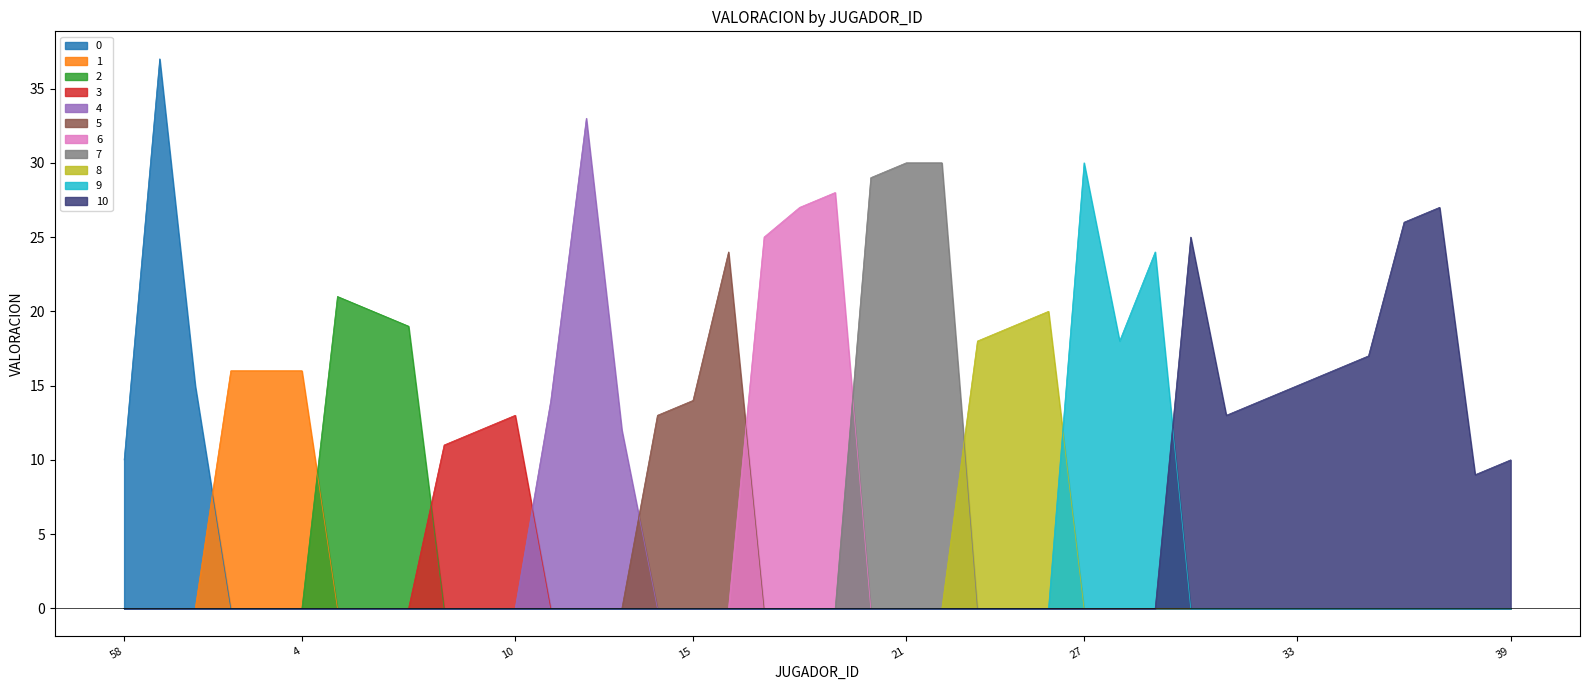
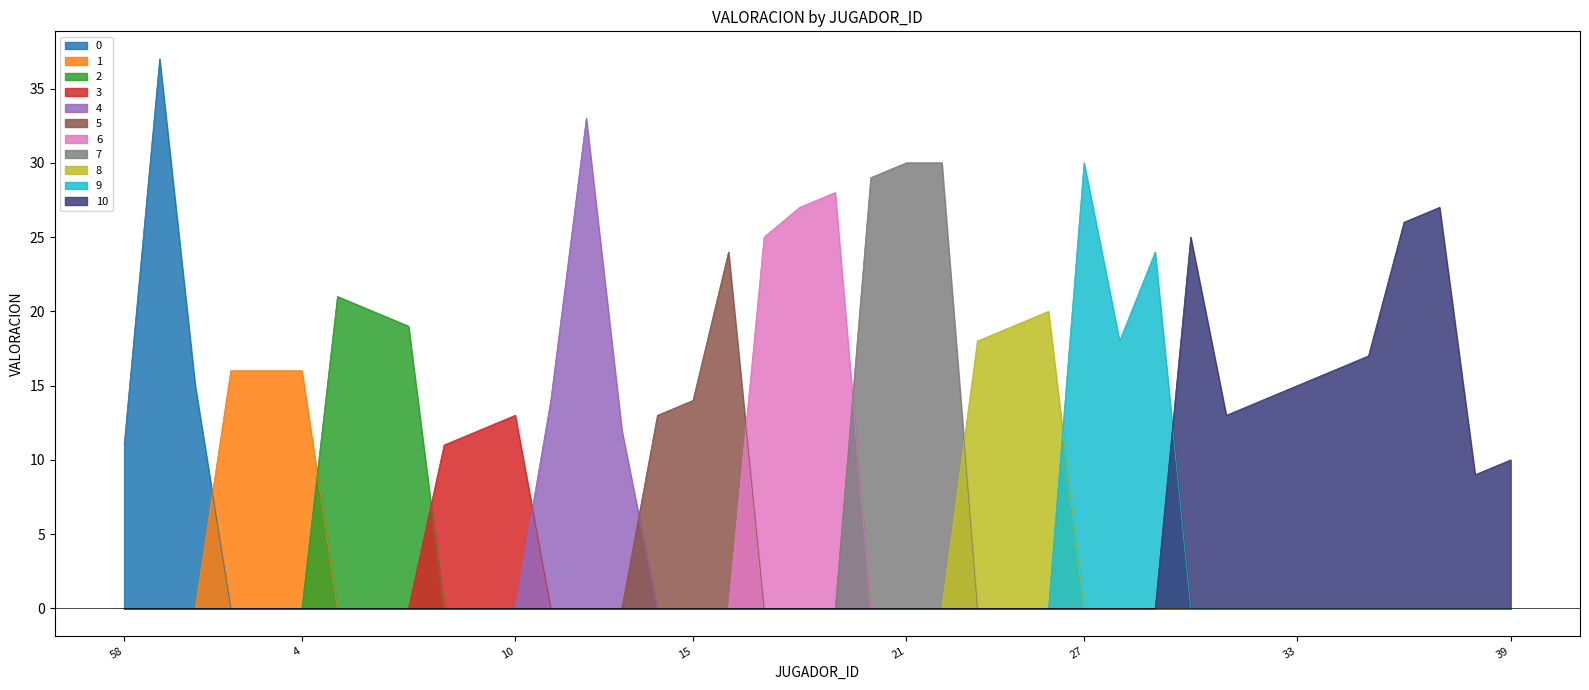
  {
    "0": {
-     "58": 10
+     "58": 11
    },
    "9": {
      "27": 30
    },
    "10": {
      "33": 15,
      "39": 10
    }
  }
